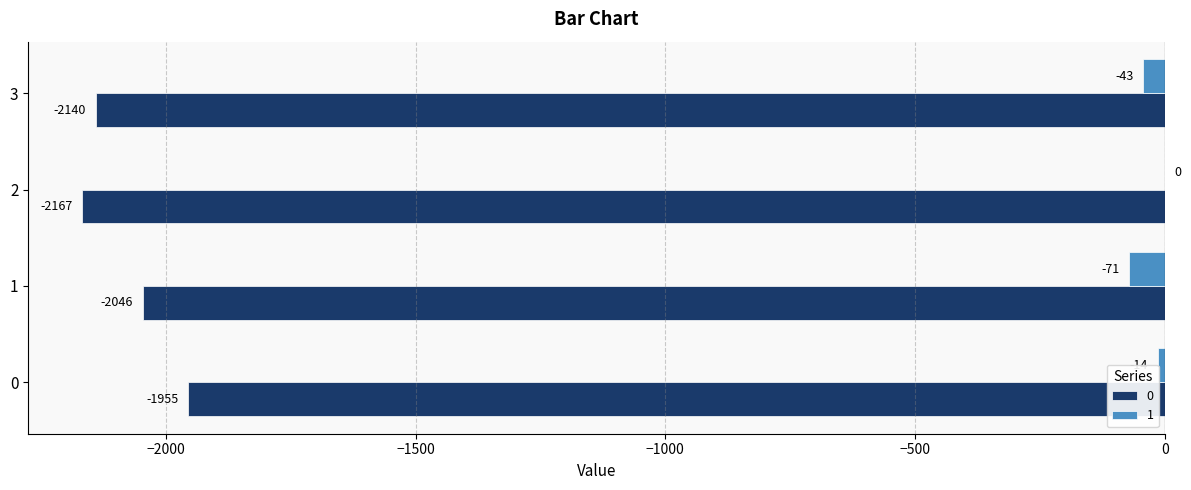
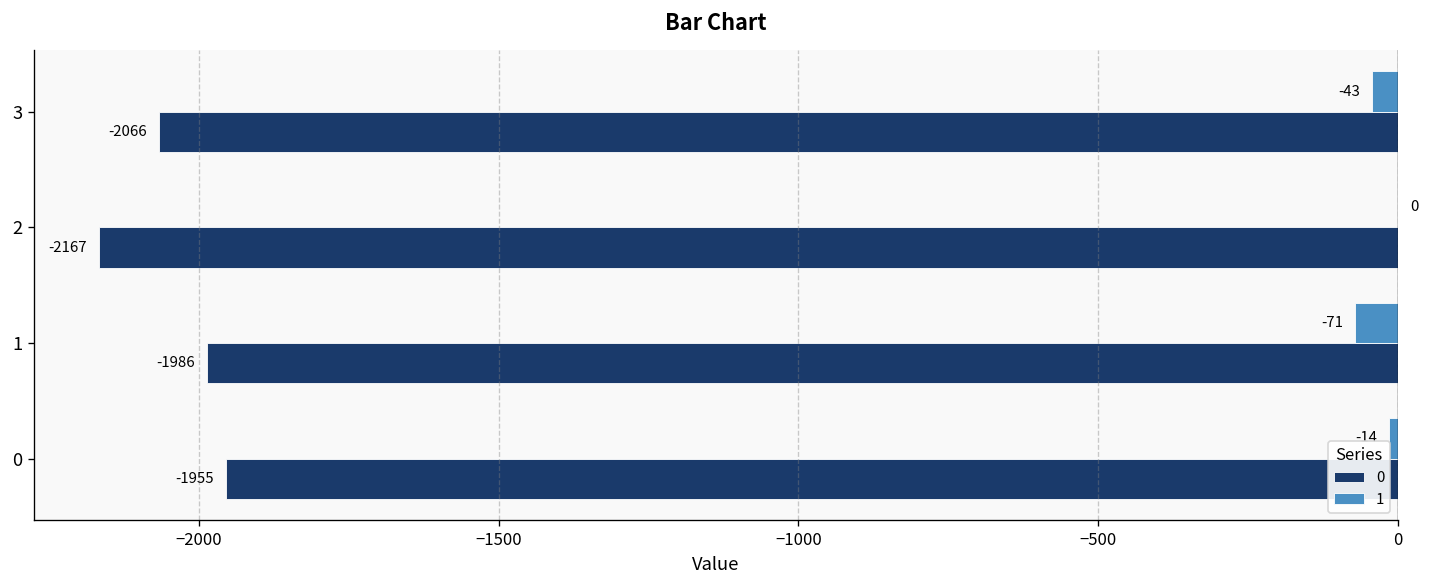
  {
    "0": {
-     "3": -2140,
+     "3": -2066,
      "2": -2167,
-     "1": -2046,
+     "1": -1986,
      "0": -1955
    },
    "1": {
      "3": -43,
      "2": 0,
      "1": -71
    }
  }
